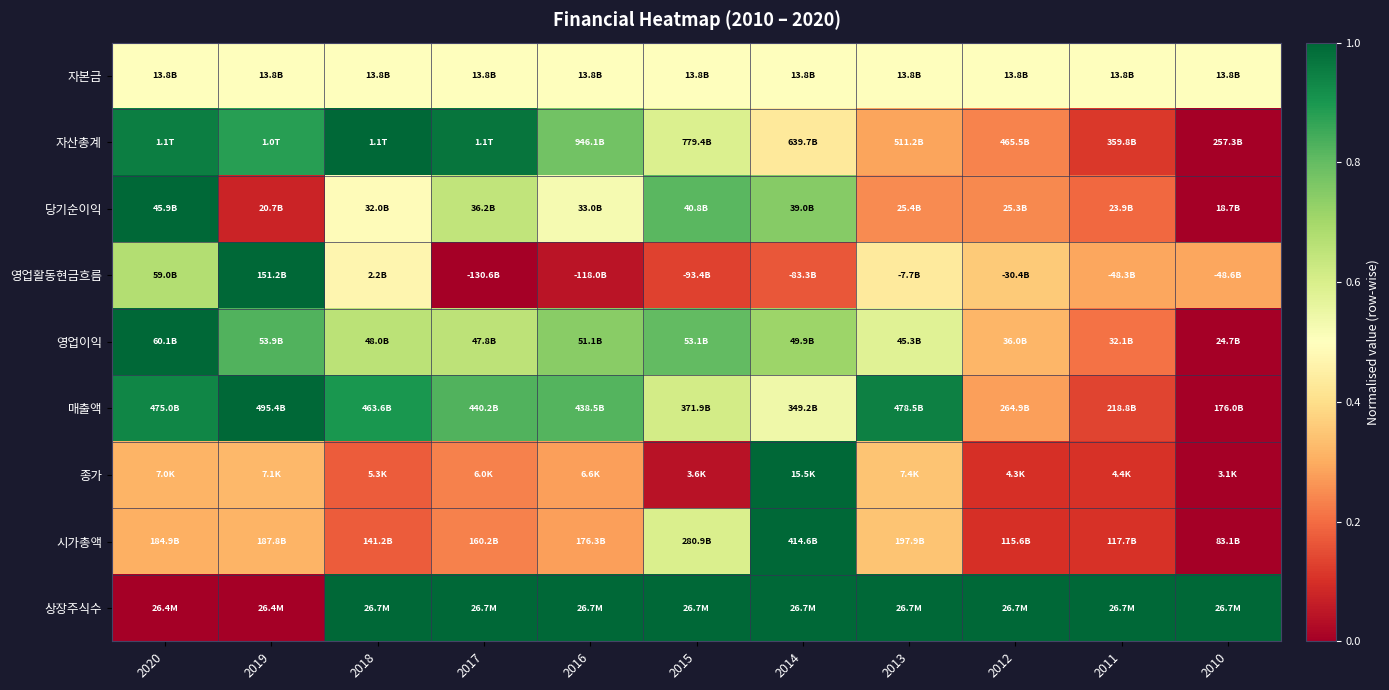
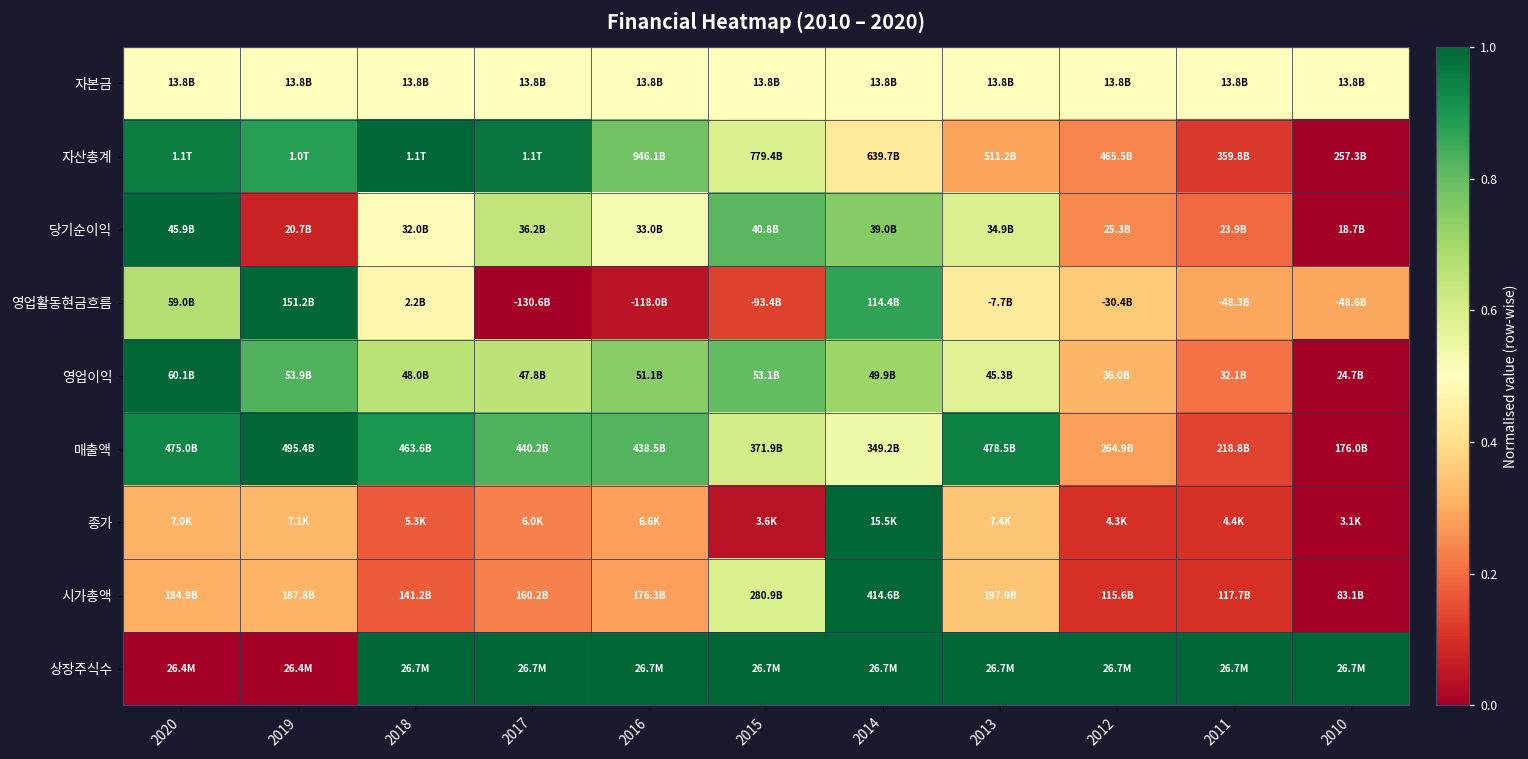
  {
    "자본금": {
      "2020": "13.8B",
      "2019": "13.8B",
      "2018": "13.8B",
      "2017": "13.8B",
      "2016": "13.8B",
      "2015": "13.8B",
      "2014": "13.8B",
      "2013": "13.8B",
      "2012": "13.8B",
      "2011": "13.8B",
      "2010": "13.8B"
    },
    "자산총계": {
      "2020": "1.1T",
      "2019": "1.0T",
      "2018": "1.1T",
      "2017": "1.1T",
      "2016": "946.1B",
      "2015": "779.4B",
      "2014": "639.7B",
      "2013": "511.2B",
      "2012": "465.5B",
      "2011": "359.8B",
      "2010": "257.3B"
    },
    "당기순이익": {
      "2020": "45.9B",
      "2019": "20.7B",
      "2018": "32.0B",
      "2017": "36.2B",
      "2016": "33.0B",
      "2015": "40.8B",
      "2014": "39.0B",
-     "2013": "25.4B",
+     "2013": "34.9B",
      "2012": "25.3B",
      "2011": "23.9B",
      "2010": "18.7B"
    },
    "영업활동현금흐름": {
      "2020": "59.0B",
      "2019": "151.2B",
      "2018": "2.2B",
      "2017": "-130.6B",
      "2016": "-118.0B",
      "2015": "-93.4B",
-     "2014": "-83.3B",
+     "2014": "114.4B",
      "2013": "-7.7B",
      "2012": "-30.4B",
      "2011": "-48.3B",
      "2010": "-48.6B"
    },
    "영업이익": {
      "2020": "60.1B",
      "2019": "53.9B",
      "2018": "48.0B",
      "2017": "47.8B",
      "2016": "51.1B",
      "2015": "53.1B",
      "2014": "49.9B",
      "2013": "45.3B",
      "2012": "36.0B",
      "2011": "32.1B",
      "2010": "24.7B"
    },
    "매출액": {
      "2020": "475.0B",
      "2019": "495.4B",
      "2018": "463.6B",
      "2017": "440.2B",
      "2016": "438.5B",
      "2015": "371.9B",
      "2014": "349.2B",
      "2013": "478.5B",
      "2012": "264.9B",
      "2011": "218.8B",
      "2010": "176.0B"
    },
    "종가": {
      "2020": "7.0K",
      "2019": "7.1K",
      "2018": "5.3K",
      "2017": "6.0K",
      "2016": "6.6K",
      "2015": "3.6K",
      "2014": "15.5K",
      "2013": "7.4K",
      "2012": "4.3K",
      "2011": "4.4K",
      "2010": "3.1K"
    },
    "시가총액": {
      "2020": "184.9B",
      "2019": "187.8B",
      "2018": "141.2B",
      "2017": "160.2B",
      "2016": "176.3B",
      "2015": "280.9B",
      "2014": "414.6B",
      "2013": "197.9B",
      "2012": "115.6B",
      "2011": "117.7B",
      "2010": "83.1B"
    },
    "상장주식수": {
      "2020": "26.4M",
      "2019": "26.4M",
      "2018": "26.7M",
      "2017": "26.7M",
      "2016": "26.7M",
      "2015": "26.7M",
      "2014": "26.7M",
      "2013": "26.7M",
      "2012": "26.7M",
      "2011": "26.7M",
      "2010": "26.7M"
    }
  }
